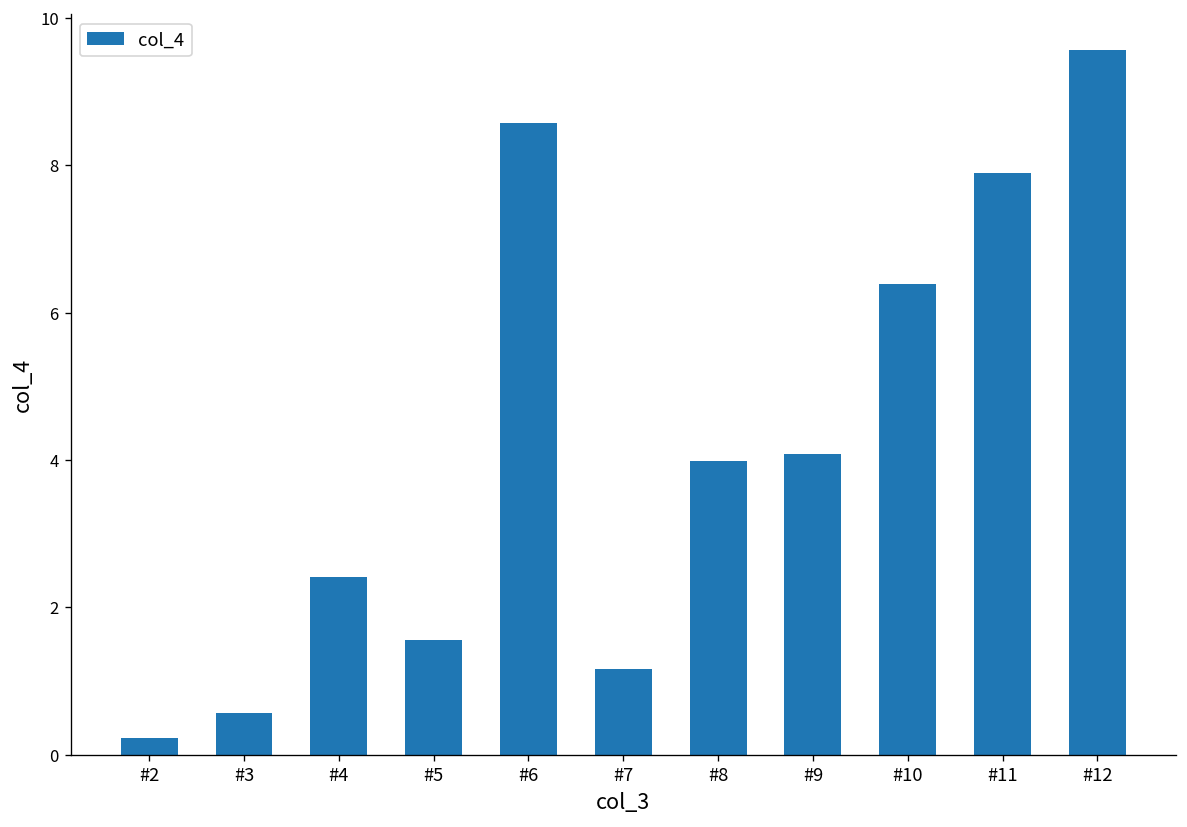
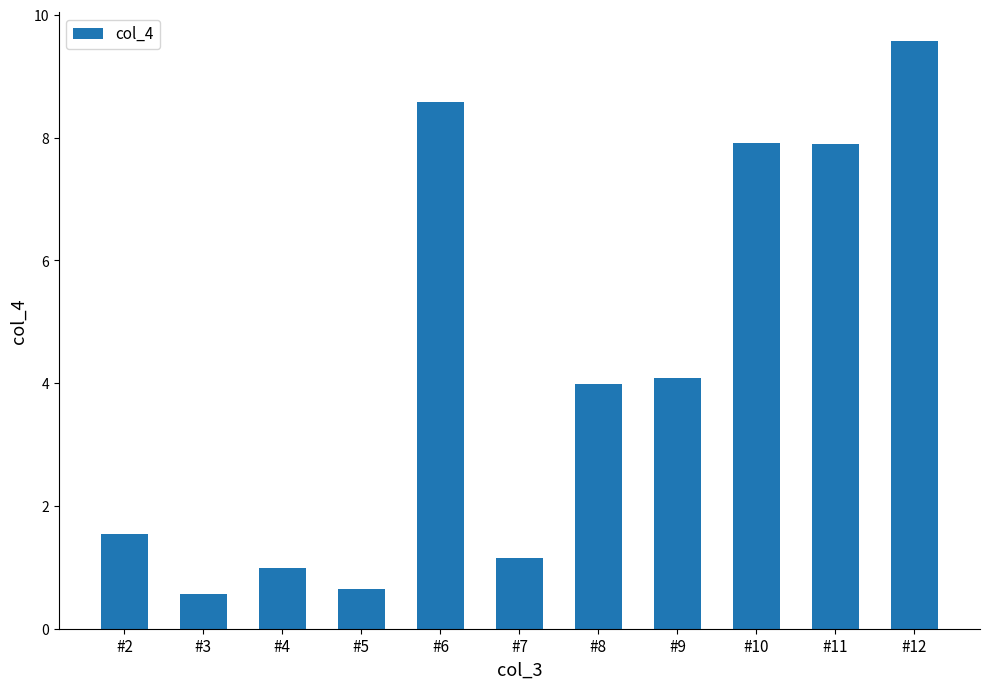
  {
-   "#2": 0.2,
+   "#2": 1.5,
    "#3": 0.6,
-   "#4": 2.4,
-   "#5": 1.6,
+   "#4": 1.0,
+   "#5": 0.6,
    "#6": 8.6,
    "#7": 1.2,
    "#8": 4.0,
    "#9": 4.1,
-   "#10": 6.4,
+   "#10": 7.9,
    "#11": 7.9,
    "#12": 9.6
  }
